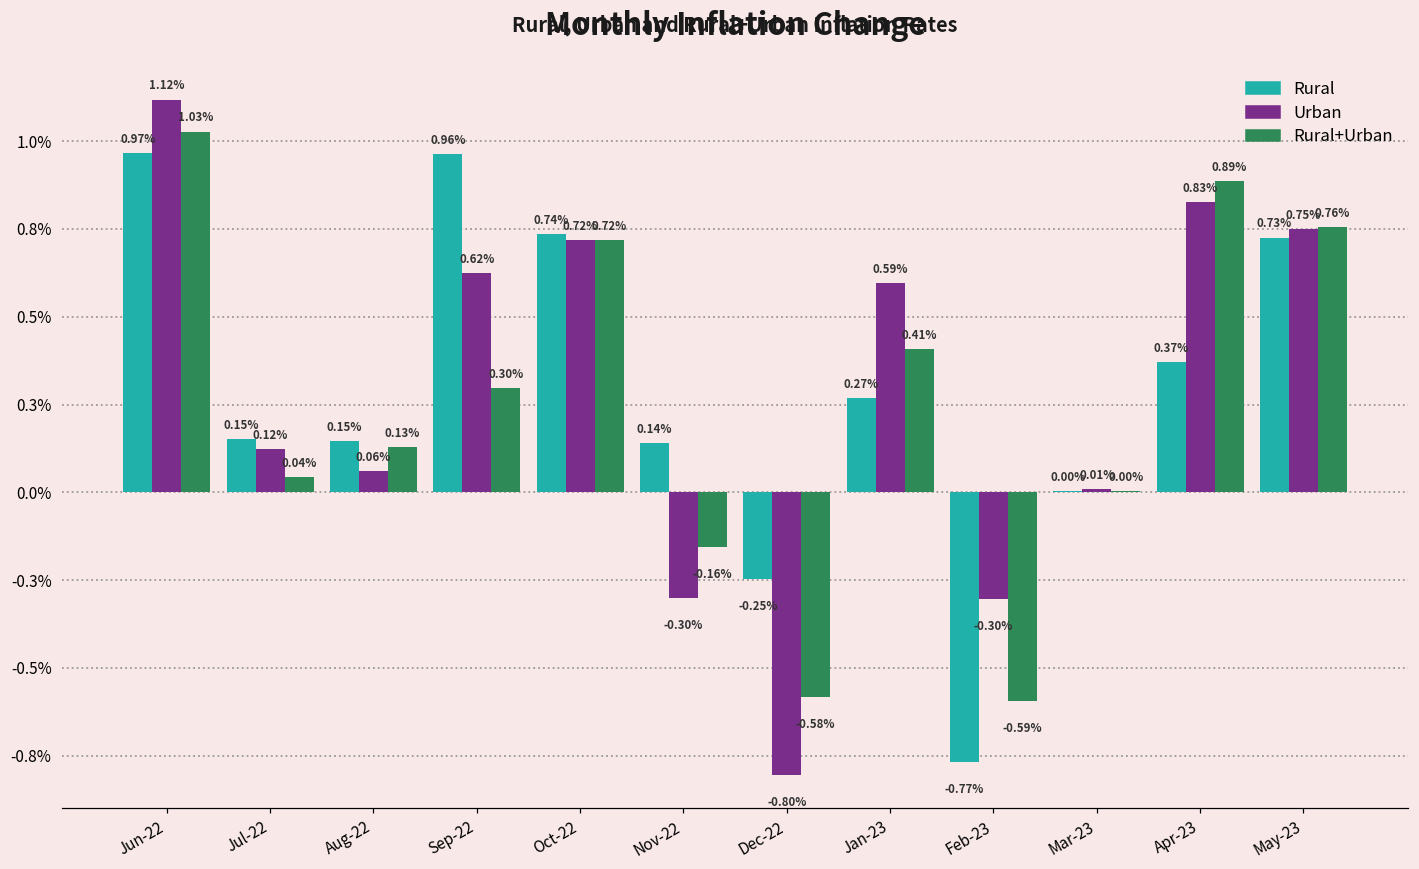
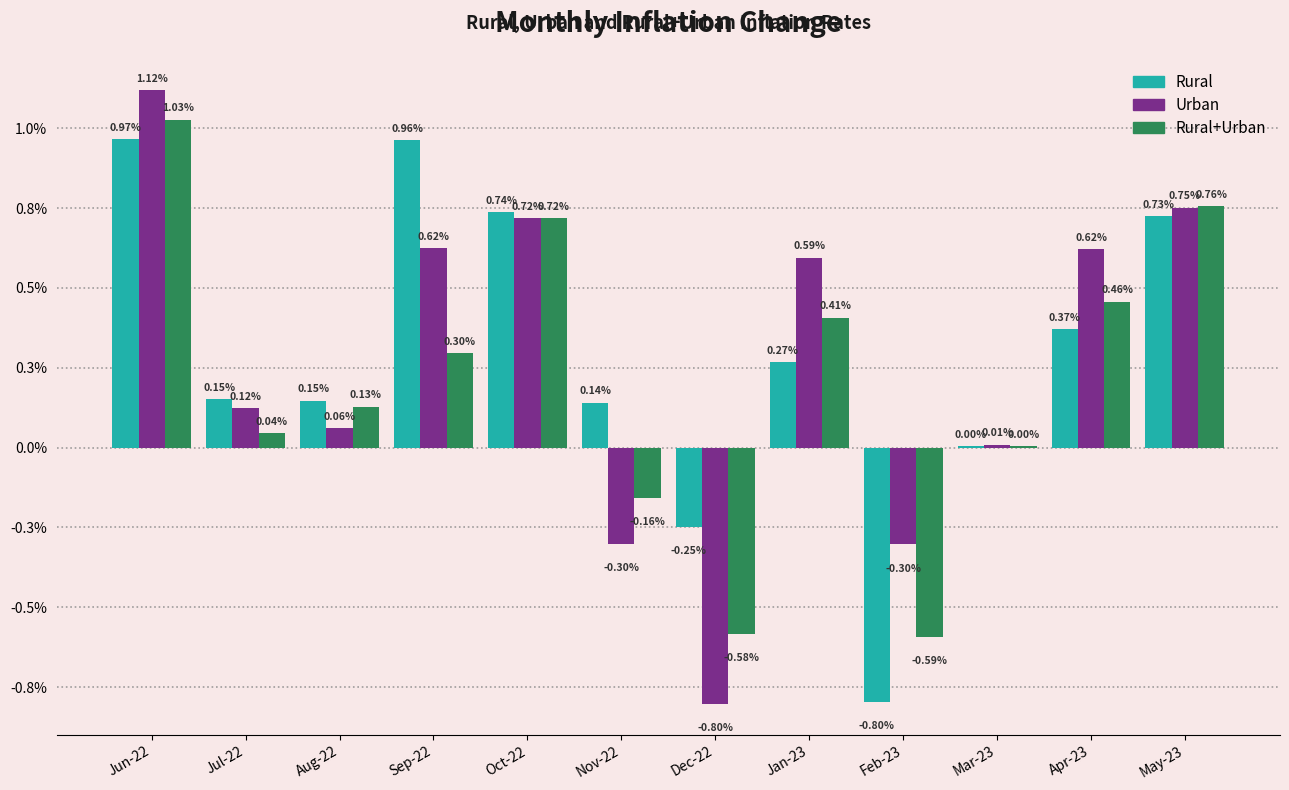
  {
    "Rural": {
      "Jun-22": "0.97%",
      "Jul-22": "0.15%",
      "Aug-22": "0.15%",
      "Sep-22": "0.96%",
      "Oct-22": "0.74%",
      "Nov-22": "0.14%",
      "Dec-22": "-0.25%",
      "Jan-23": "0.27%",
-     "Feb-23": "-0.77%",
+     "Feb-23": "-0.80%",
      "Apr-23": "0.37%",
      "May-23": "0.73%"
    },
    "Urban": {
      "Jun-22": "1.12%",
      "Jul-22": "0.12%",
      "Aug-22": "0.06%",
      "Sep-22": "0.62%",
      "Nov-22": "-0.30%",
      "Dec-22": "-0.80%",
      "Jan-23": "0.59%",
      "Feb-23": "-0.30%",
-     "Apr-23": "0.83%"
+     "Apr-23": "0.62%"
    },
    "Rural+Urban": {
      "Jun-22": "1.03%",
      "Jul-22": "0.04%",
      "Aug-22": "0.13%",
      "Sep-22": "0.30%",
      "Nov-22": "-0.16%",
      "Dec-22": "-0.58%",
      "Jan-23": "0.41%",
      "Feb-23": "-0.59%",
-     "Apr-23": "0.89%"
+     "Apr-23": "0.46%"
    }
  }
